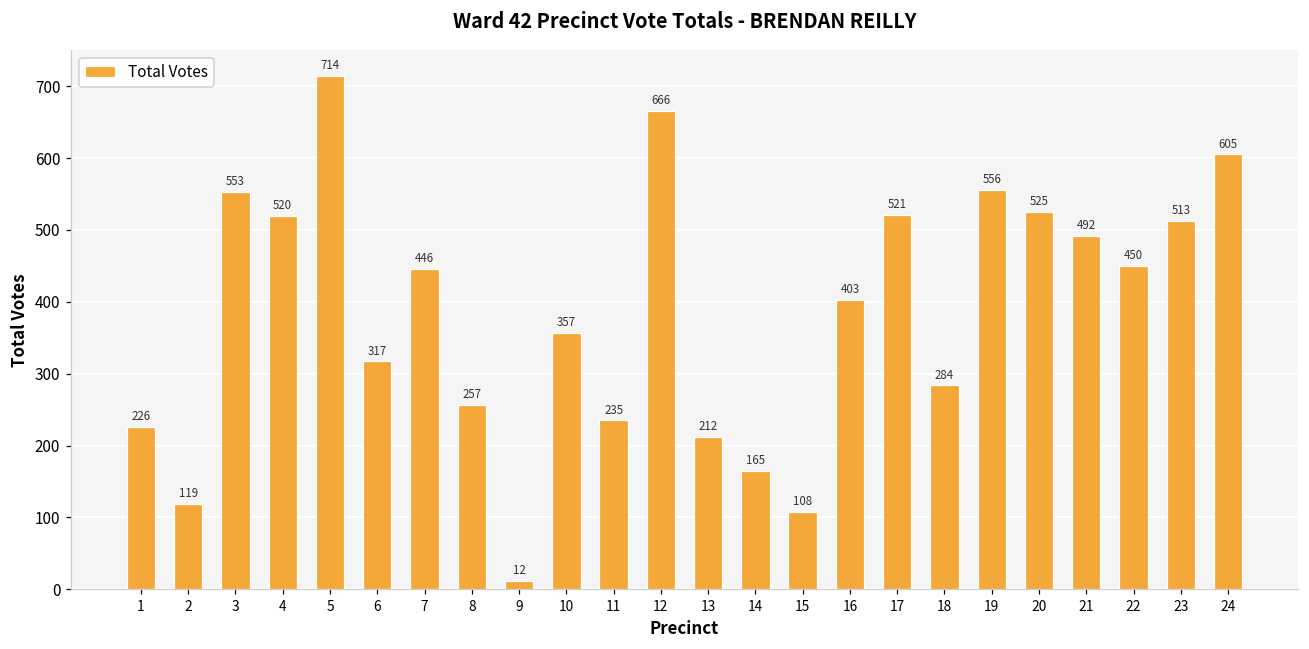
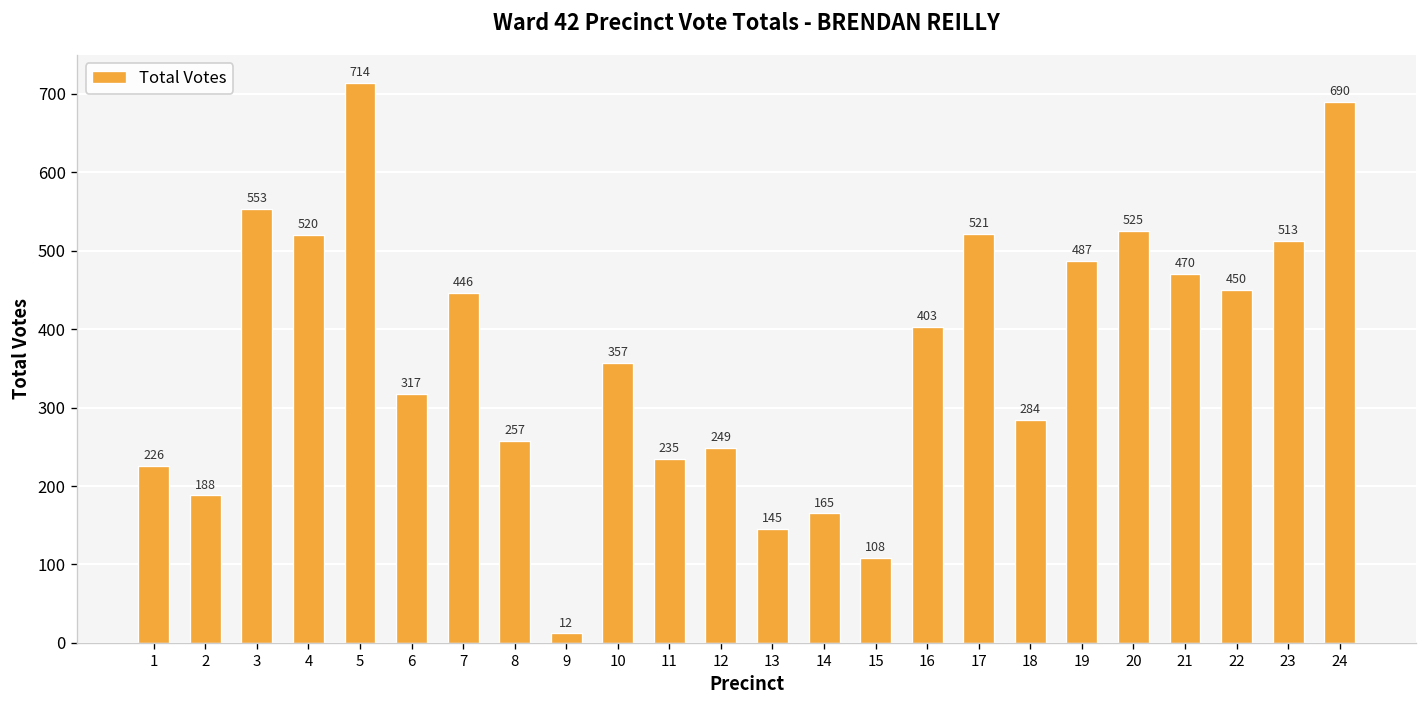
  {
    "1": 226,
-   "2": 119,
+   "2": 188,
    "3": 553,
    "4": 520,
    "5": 714,
    "6": 317,
    "7": 446,
    "8": 257,
    "9": 12,
    "10": 357,
    "11": 235,
-   "12": 666,
-   "13": 212,
+   "12": 249,
+   "13": 145,
    "14": 165,
    "15": 108,
    "16": 403,
    "17": 521,
    "18": 284,
-   "19": 556,
+   "19": 487,
    "20": 525,
-   "21": 492,
+   "21": 470,
    "22": 450,
    "23": 513,
-   "24": 605
+   "24": 690
  }
